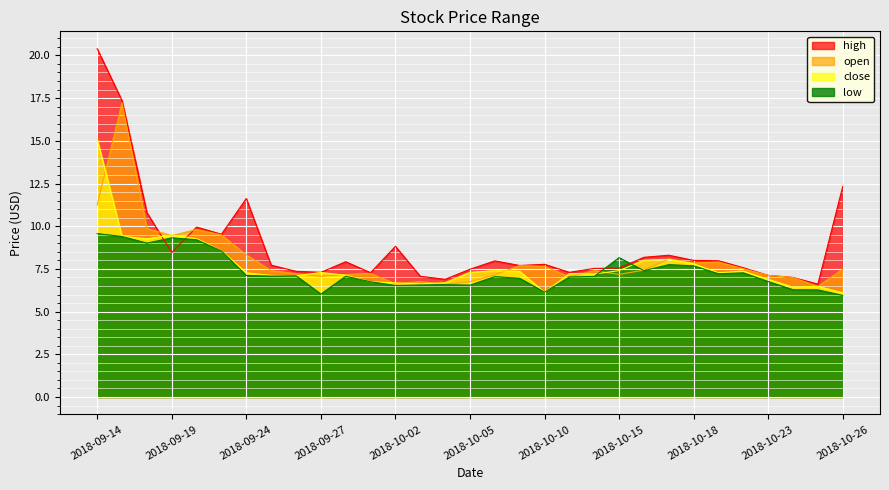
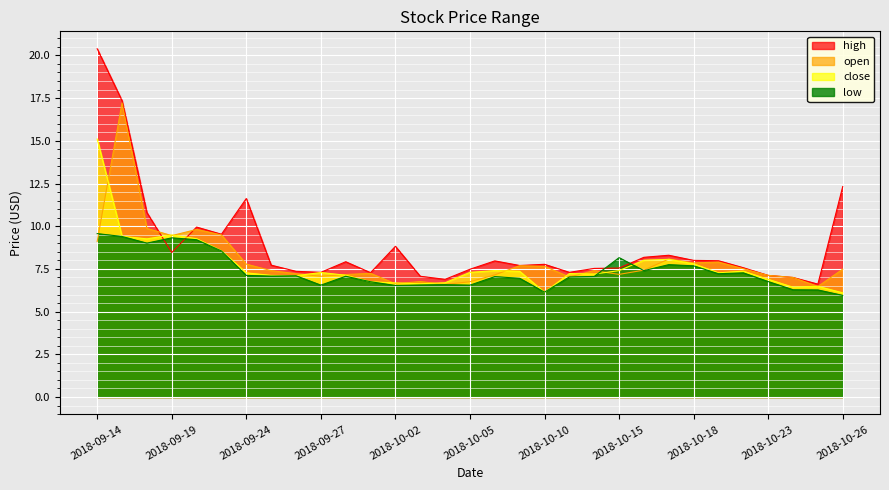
  {
    "high": {
      "2018-09-14": 20.4,
      "2018-09-19": 8.5,
      "2018-09-24": 11.6,
      "2018-10-02": 8.8,
      "2018-10-05": 7.5,
      "2018-10-26": 12.3
    },
    "open": {
-     "2018-09-14": 11.2,
-     "2018-09-24": 8.3,
+     "2018-09-14": 9.1,
+     "2018-09-24": 7.8,
      "2018-09-27": 7.1,
      "2018-10-05": 6.8,
      "2018-10-15": 7.2,
      "2018-10-26": 7.5
    },
    "close": {
      "2018-09-14": 15.1,
      "2018-09-24": 7.3,
      "2018-10-05": 7.3,
      "2018-10-26": 6.1
    },
    "low": {
      "2018-09-14": 9.6,
      "2018-09-24": 7.1,
-     "2018-09-27": 6.0,
+     "2018-09-27": 6.6,
      "2018-10-05": 6.6,
      "2018-10-15": 8.2,
      "2018-10-26": 5.9
    }
  }
